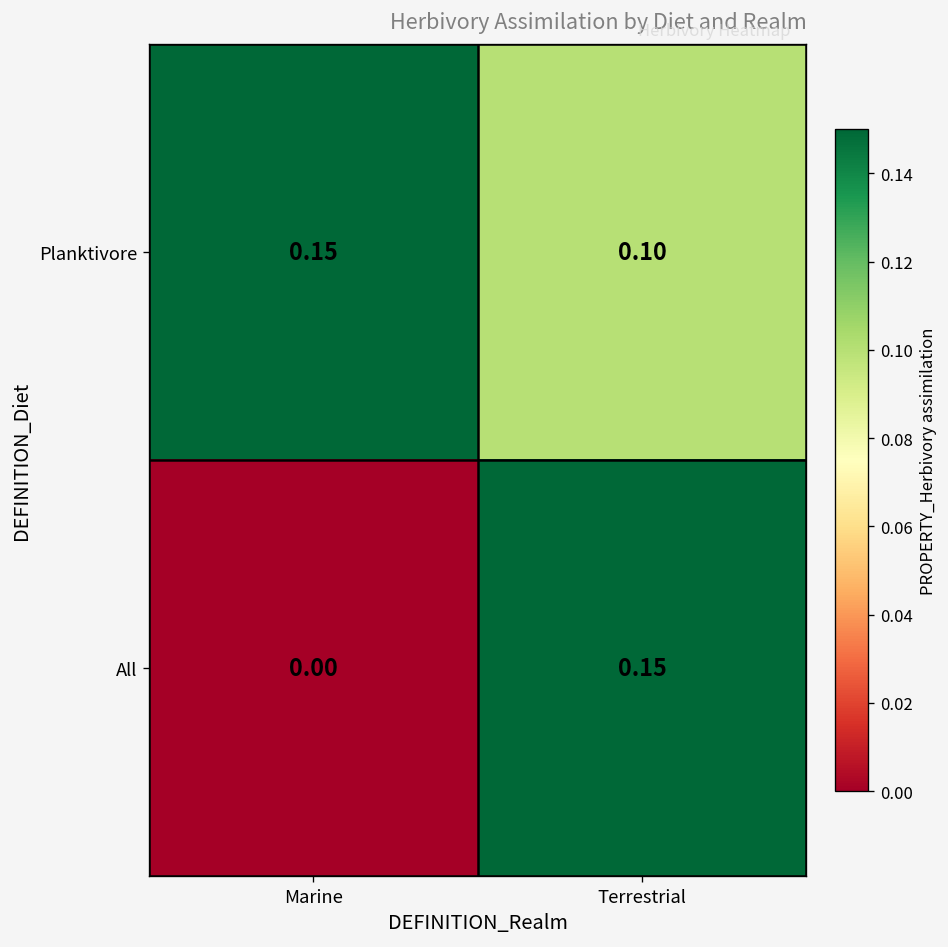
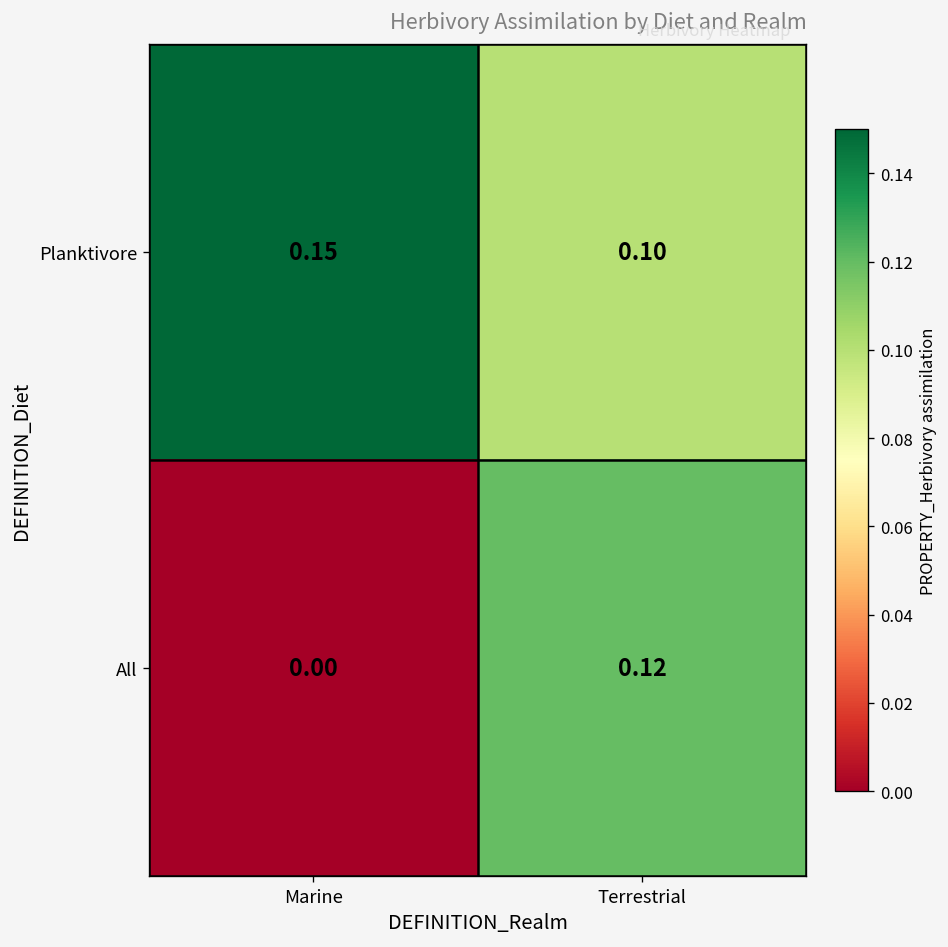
  {
    "Planktivore": {
      "Marine": 0.15,
      "Terrestrial": 0.10
    },
    "All": {
      "Marine": 0.00,
-     "Terrestrial": 0.15
+     "Terrestrial": 0.12
    }
  }
